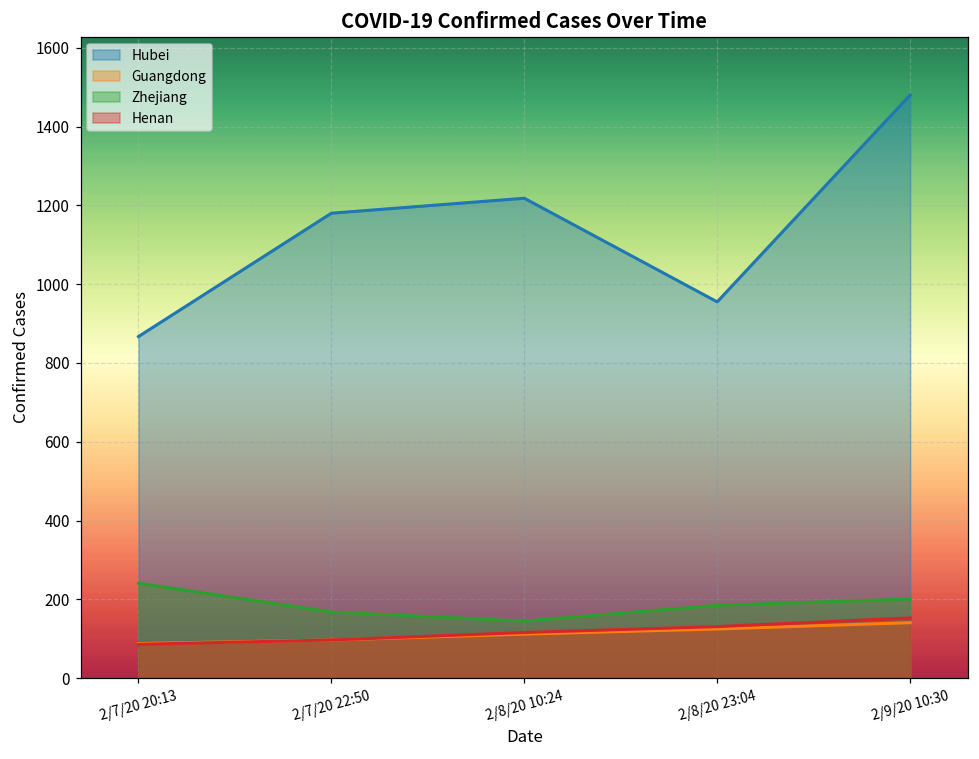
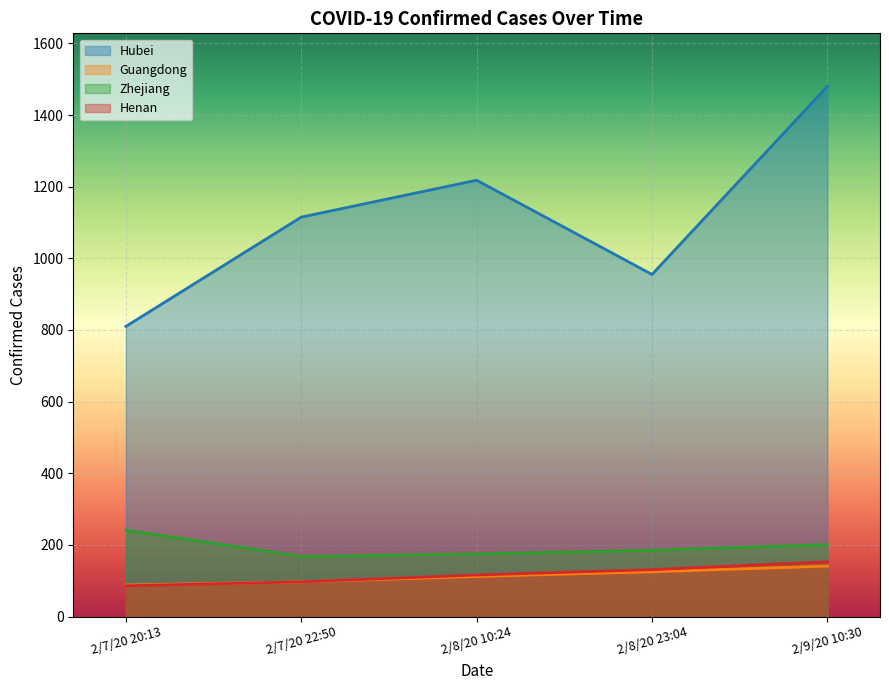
  {
    "Hubei": {
-     "2/7/20 20:13": 870,
-     "2/7/20 22:50": 1180,
+     "2/7/20 20:13": 810,
+     "2/7/20 22:50": 1120,
      "2/8/20 10:24": 1220,
      "2/8/20 23:04": 960,
      "2/9/20 10:30": 1480
    },
    "Zhejiang": {
      "2/7/20 20:13": 240,
      "2/7/20 22:50": 170,
-     "2/8/20 10:24": 150,
+     "2/8/20 10:24": 180,
      "2/8/20 23:04": 190,
      "2/9/20 10:30": 200
    }
  }
